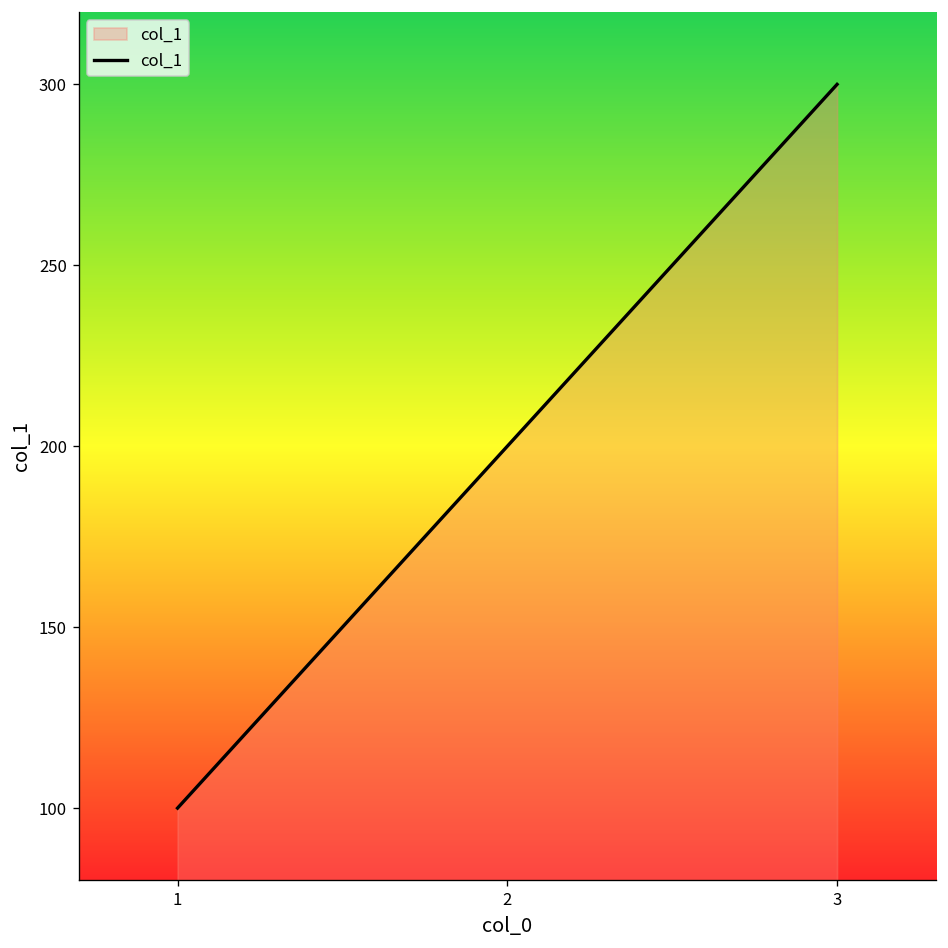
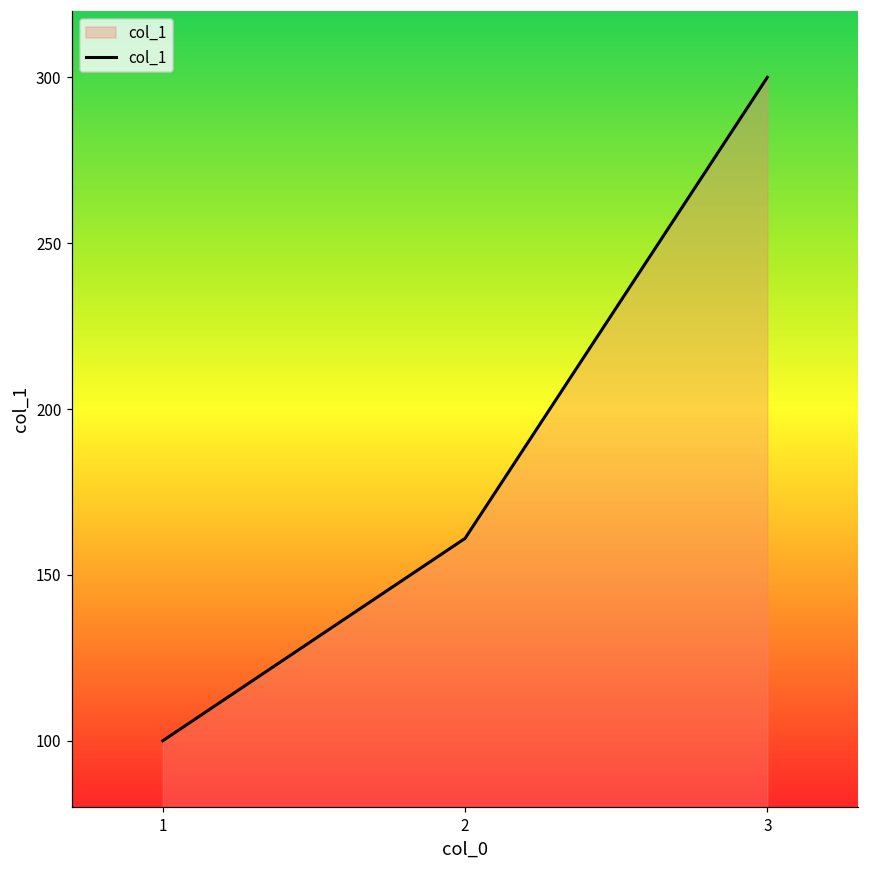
  {
    "1": 100,
-   "2": 200,
+   "2": 161,
    "3": 300
  }
